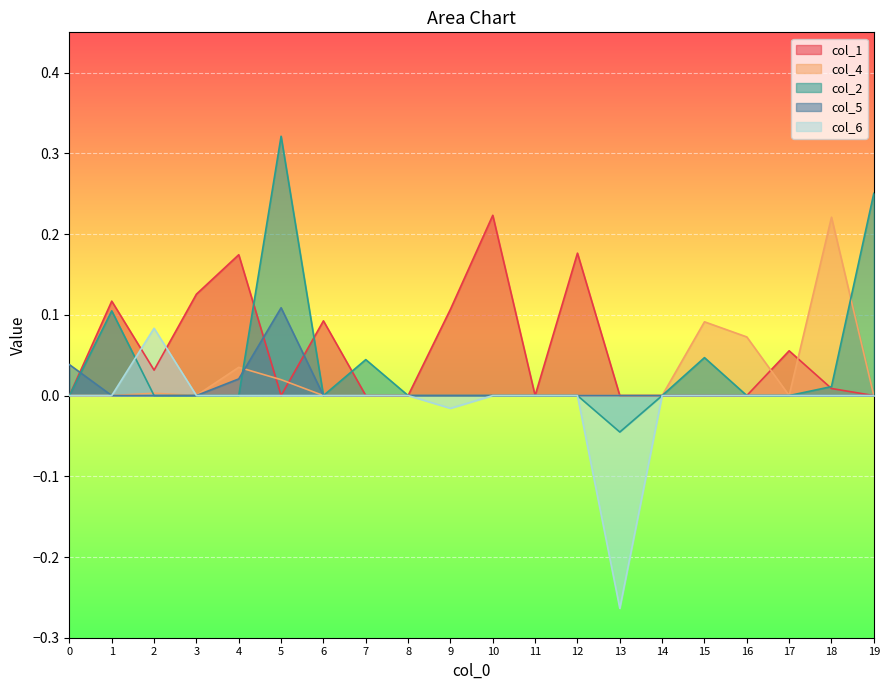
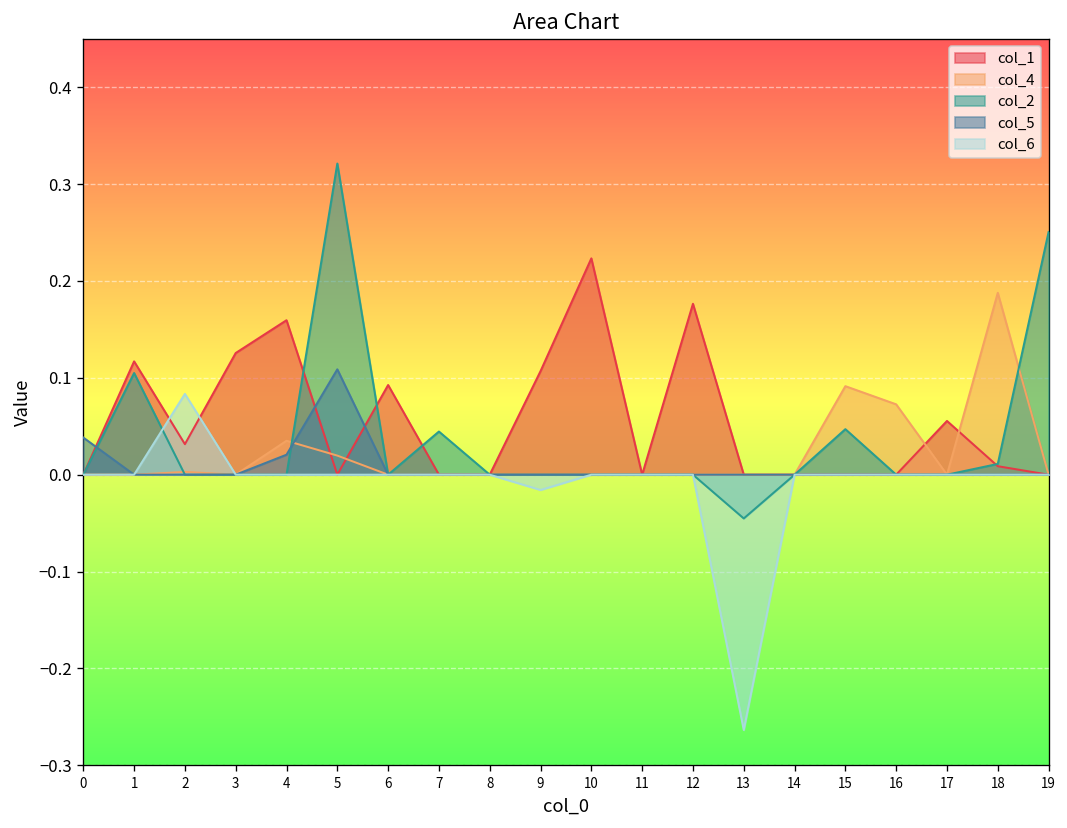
  {
    "col_1": {
      "1": 0.12,
      "2": 0.03,
      "3": 0.13,
-     "4": 0.17,
+     "4": 0.16,
      "6": 0.09,
      "9": 0.11,
      "10": 0.22,
      "12": 0.18,
      "17": 0.06
    },
    "col_4": {
      "4": 0.04,
      "5": 0.02,
      "15": 0.09,
      "16": 0.07,
-     "18": 0.22
+     "18": 0.19
    }
  }
